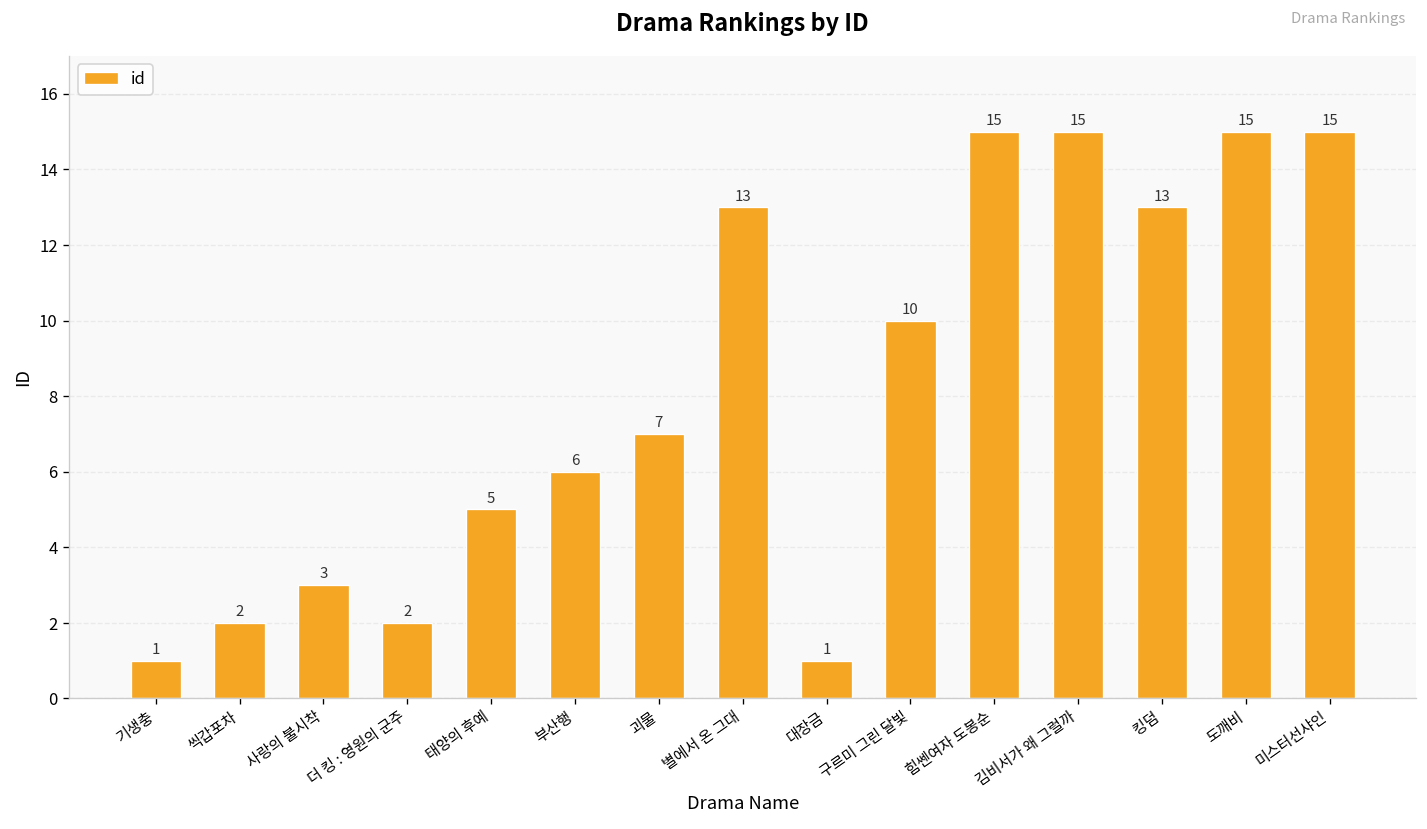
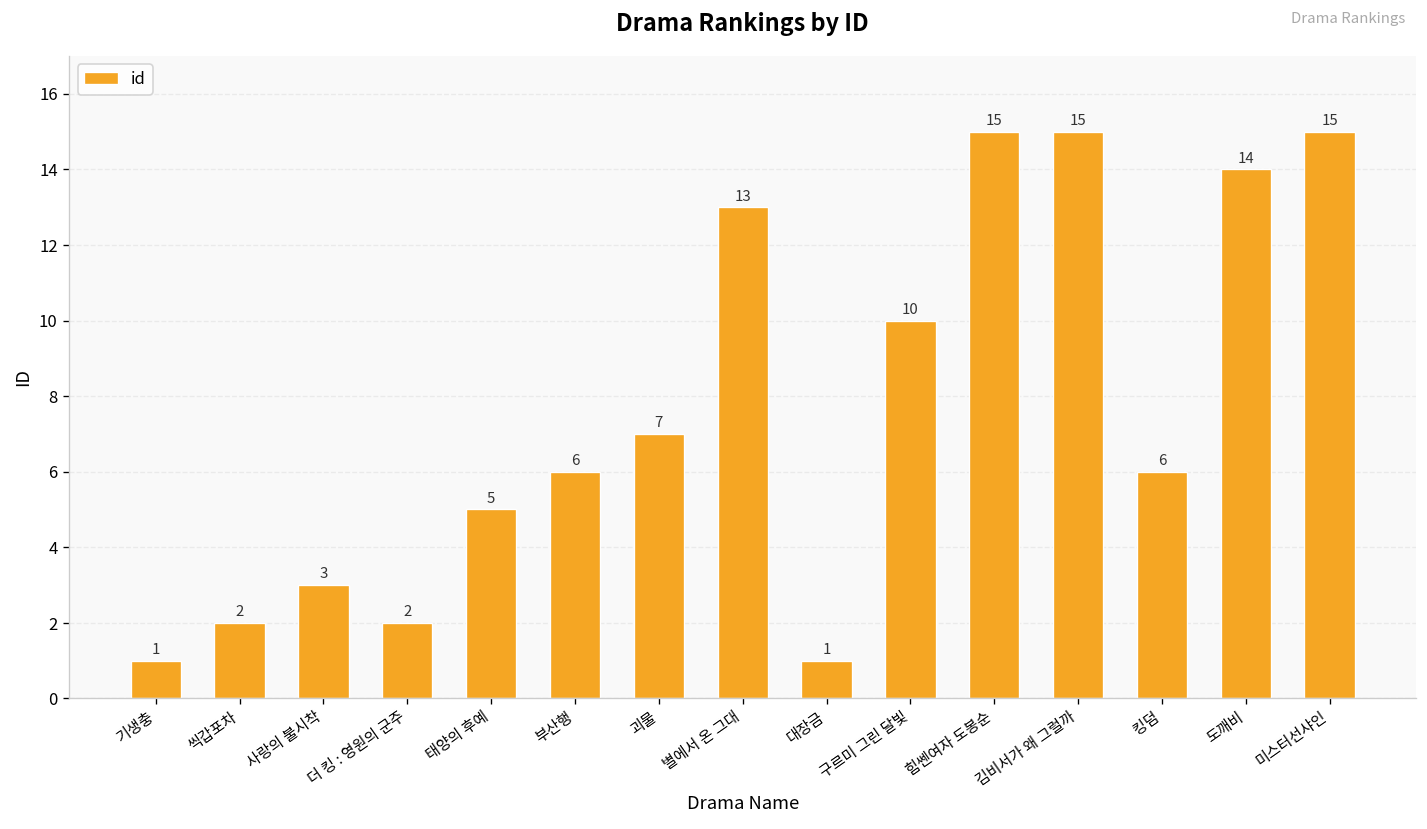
  {
    "기생충": 1,
    "씩갑포차": 2,
    "사랑의 불시착": 3,
    "더 킹 : 영원의 군주": 2,
    "태양의 후예": 5,
    "부산행": 6,
    "괴물": 7,
    "별에서 온 그대": 13,
    "대장금": 1,
    "구르미 그린 달빛": 10,
    "힘쎈여자 도봉순": 15,
    "김비서가 왜 그럴까": 15,
-   "킹덤": 13,
-   "도깨비": 15,
+   "킹덤": 6,
+   "도깨비": 14,
    "미스터선샤인": 15
  }
